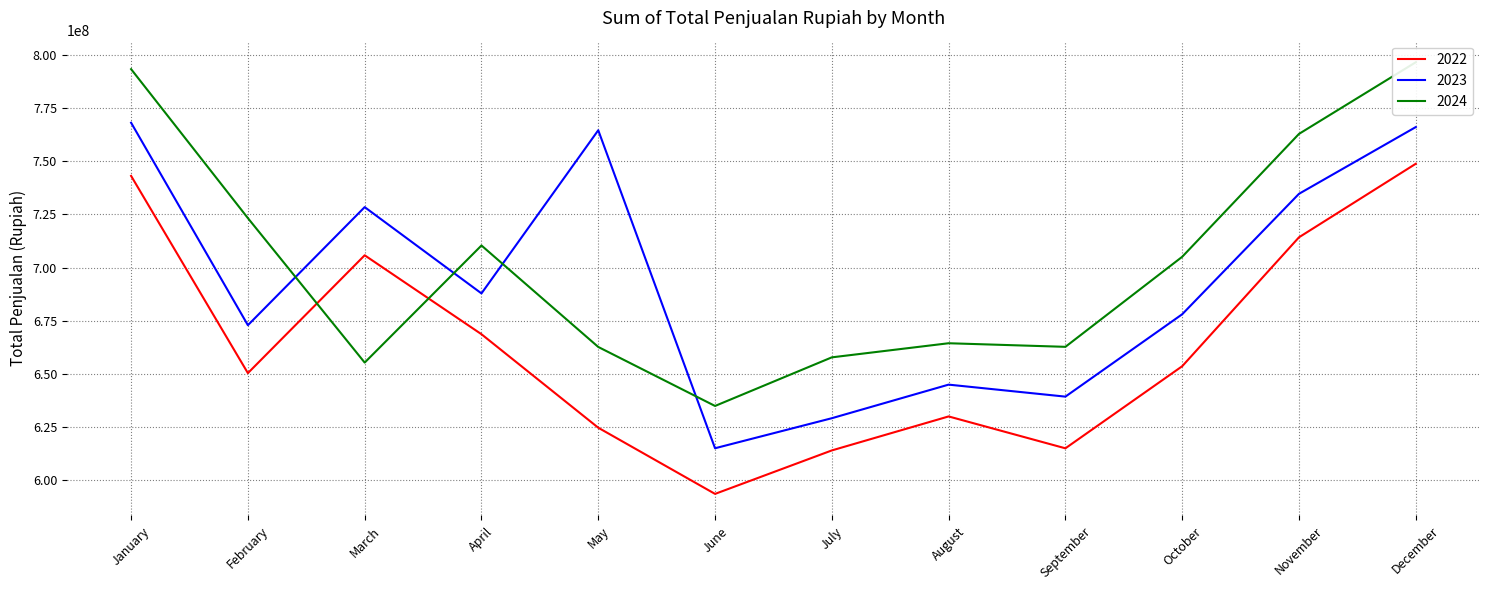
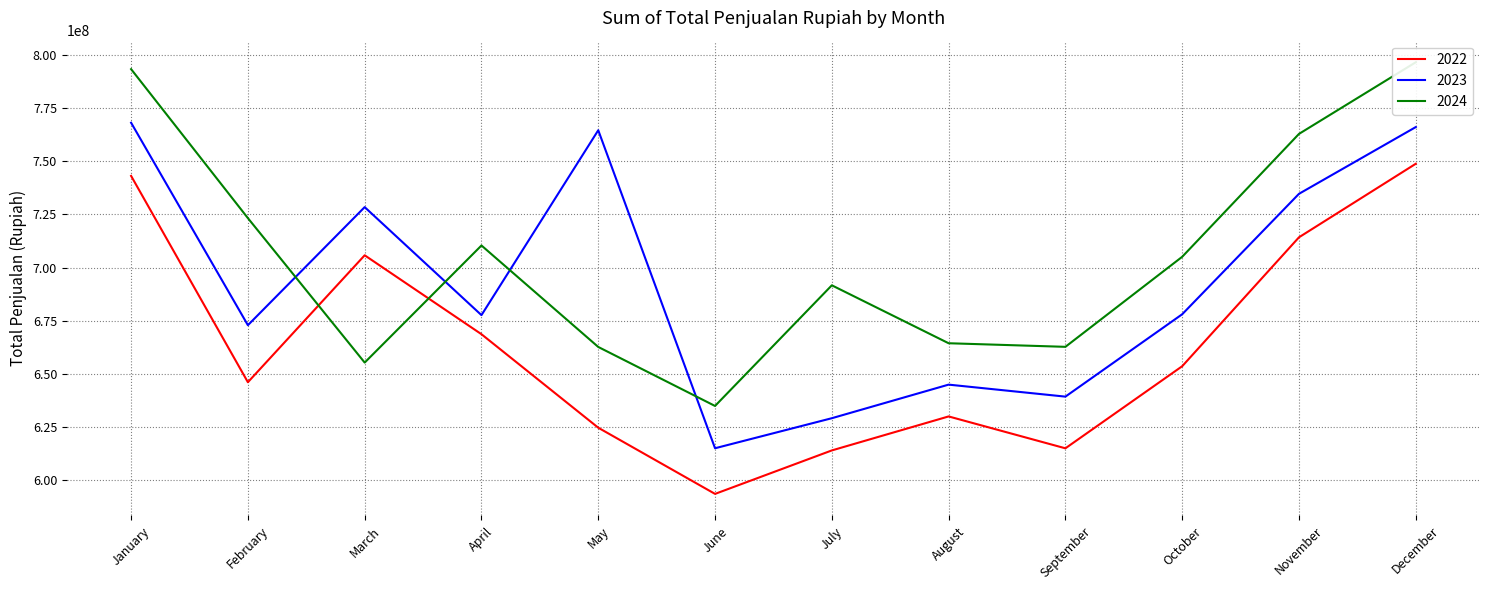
  {
    "2022": {
      "January": 743000000,
-     "February": 650000000,
+     "February": 646000000,
      "March": 706000000,
      "April": 669000000,
      "May": 625000000,
      "June": 593000000,
      "July": 614000000,
      "August": 630000000,
      "September": 615000000,
      "October": 654000000,
      "November": 714000000,
      "December": 749000000
    },
    "2023": {
      "January": 768000000,
      "February": 673000000,
      "March": 728000000,
-     "April": 688000000,
+     "April": 678000000,
      "May": 765000000,
      "June": 615000000,
      "July": 629000000,
      "August": 645000000,
      "September": 639000000,
      "October": 678000000,
      "November": 735000000,
      "December": 766000000
    },
    "2024": {
      "January": 793000000,
      "February": 723000000,
      "March": 655000000,
      "April": 710000000,
      "May": 663000000,
      "June": 635000000,
-     "July": 658000000,
+     "July": 692000000,
      "August": 664000000,
      "September": 663000000,
      "October": 705000000,
      "November": 763000000
    }
  }
